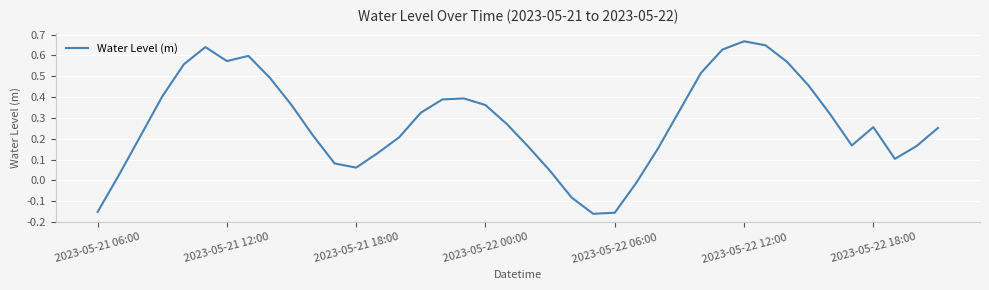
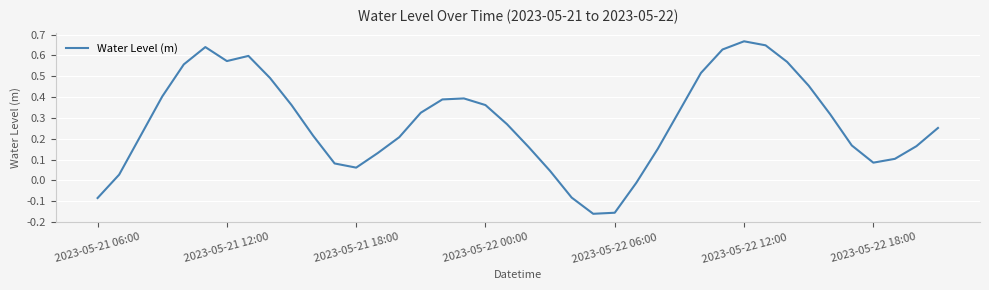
  {
-   "2023-05-21 06:00": -0.15,
+   "2023-05-21 06:00": -0.08,
    "2023-05-21 12:00": 0.57,
    "2023-05-21 18:00": 0.06,
    "2023-05-22 00:00": 0.36,
    "2023-05-22 06:00": -0.16,
    "2023-05-22 12:00": 0.67,
-   "2023-05-22 18:00": 0.26
+   "2023-05-22 18:00": 0.08
  }
